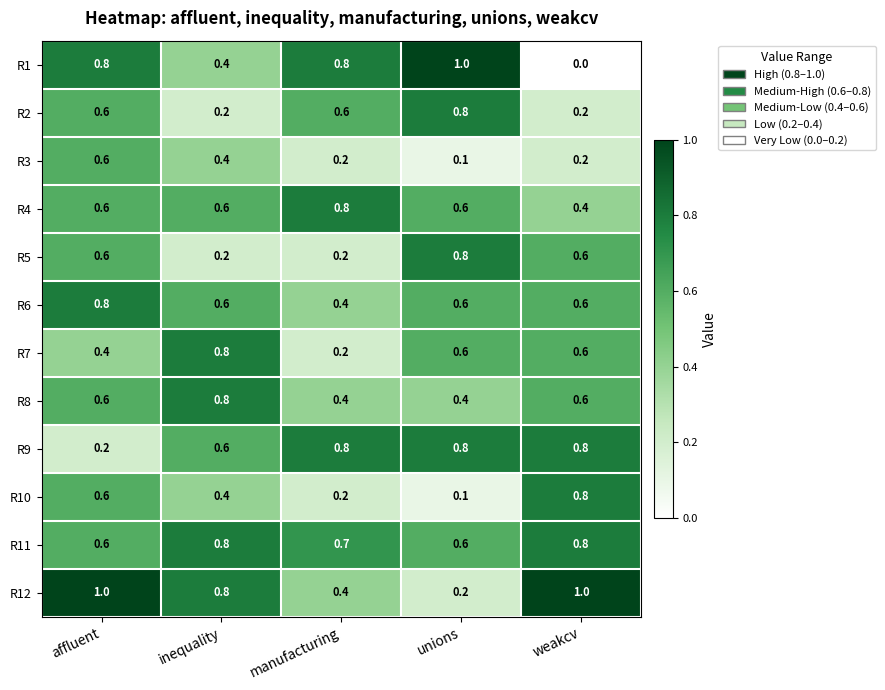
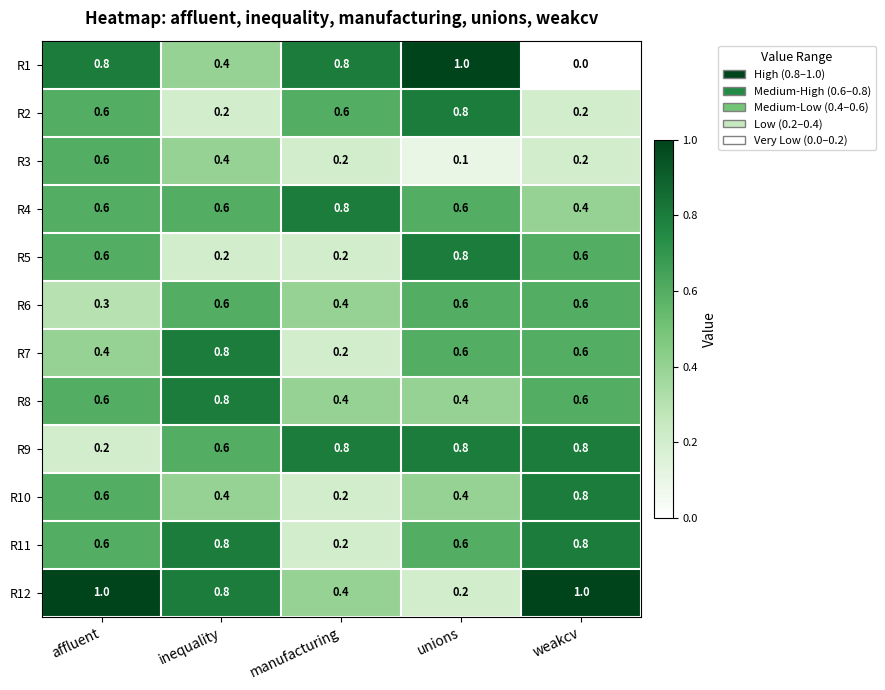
  {
    "R1": {
      "affluent": 0.8,
      "inequality": 0.4,
      "manufacturing": 0.8,
      "unions": 1.0,
      "weakcv": 0.0
    },
    "R2": {
      "affluent": 0.6,
      "inequality": 0.2,
      "manufacturing": 0.6,
      "unions": 0.8,
      "weakcv": 0.2
    },
    "R3": {
      "affluent": 0.6,
      "inequality": 0.4,
      "manufacturing": 0.2,
      "unions": 0.1,
      "weakcv": 0.2
    },
    "R4": {
      "affluent": 0.6,
      "inequality": 0.6,
      "manufacturing": 0.8,
      "unions": 0.6,
      "weakcv": 0.4
    },
    "R5": {
      "affluent": 0.6,
      "inequality": 0.2,
      "manufacturing": 0.2,
      "unions": 0.8,
      "weakcv": 0.6
    },
    "R6": {
-     "affluent": 0.8,
+     "affluent": 0.3,
      "inequality": 0.6,
      "manufacturing": 0.4,
      "unions": 0.6,
      "weakcv": 0.6
    },
    "R7": {
      "affluent": 0.4,
      "inequality": 0.8,
      "manufacturing": 0.2,
      "unions": 0.6,
      "weakcv": 0.6
    },
    "R8": {
      "affluent": 0.6,
      "inequality": 0.8,
      "manufacturing": 0.4,
      "unions": 0.4,
      "weakcv": 0.6
    },
    "R9": {
      "affluent": 0.2,
      "inequality": 0.6,
      "manufacturing": 0.8,
      "unions": 0.8,
      "weakcv": 0.8
    },
    "R10": {
      "affluent": 0.6,
      "inequality": 0.4,
      "manufacturing": 0.2,
-     "unions": 0.1,
+     "unions": 0.4,
      "weakcv": 0.8
    },
    "R11": {
      "affluent": 0.6,
      "inequality": 0.8,
-     "manufacturing": 0.7,
+     "manufacturing": 0.2,
      "unions": 0.6,
      "weakcv": 0.8
    },
    "R12": {
      "affluent": 1.0,
      "inequality": 0.8,
      "manufacturing": 0.4,
      "unions": 0.2,
      "weakcv": 1.0
    }
  }
